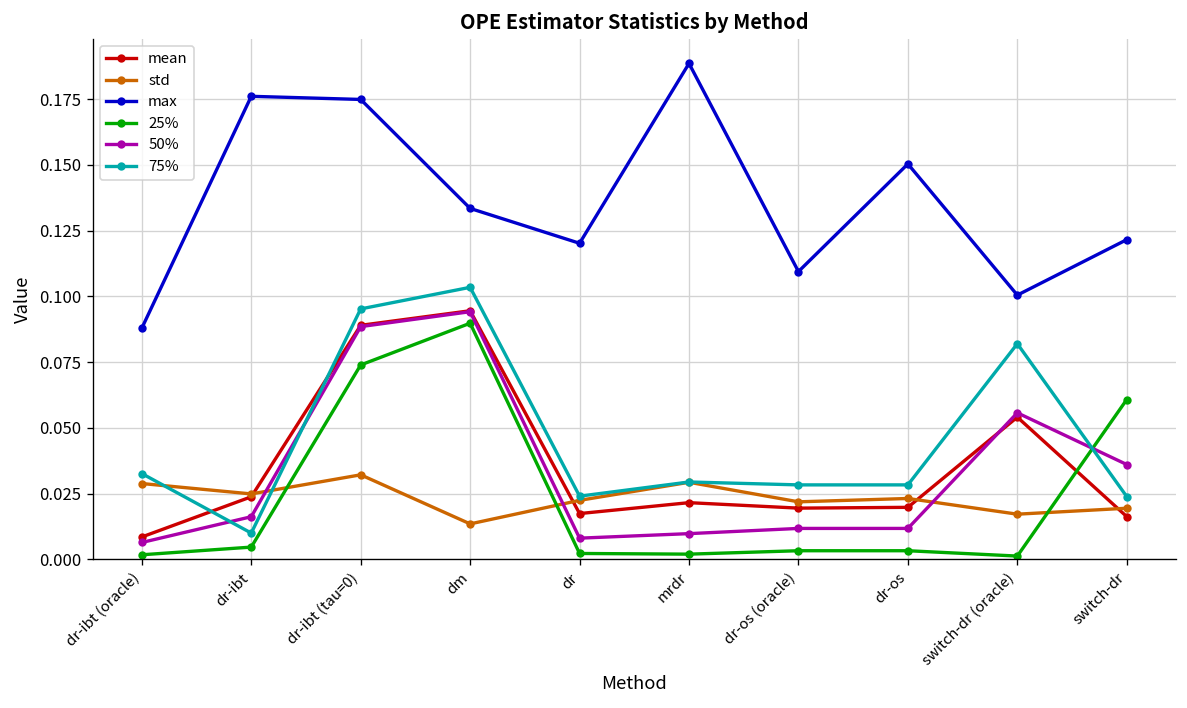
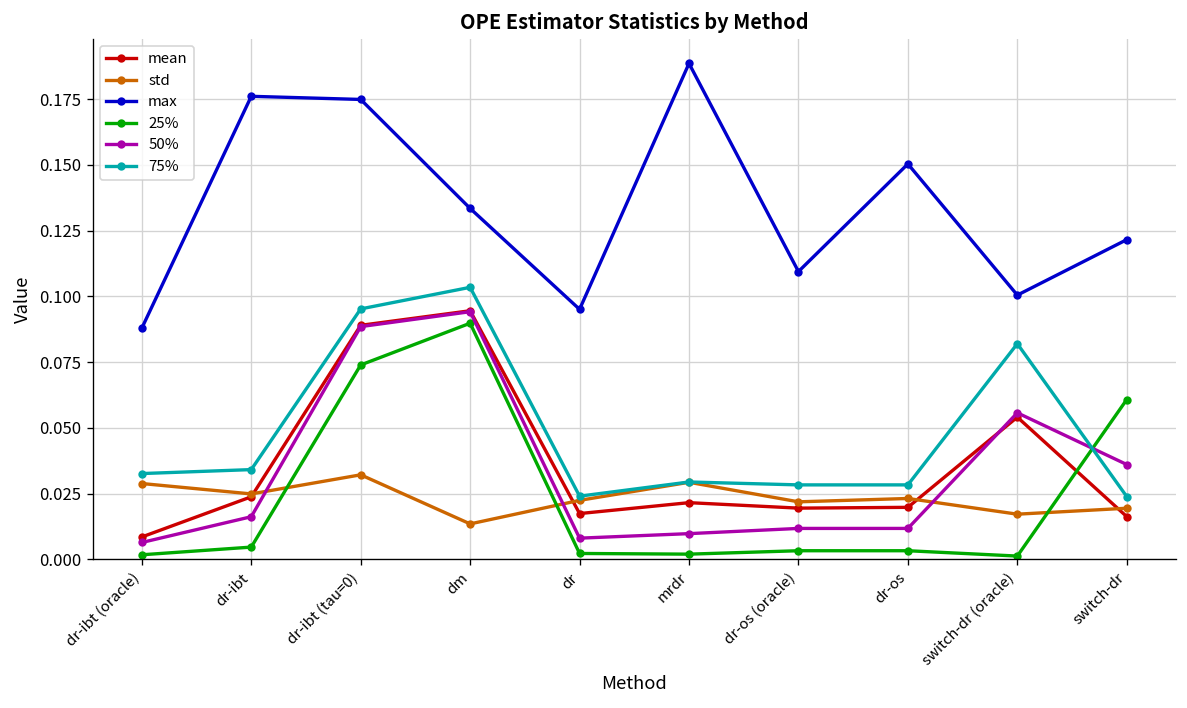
  {
    "mean": {
      "dr-ibt (oracle)": 0.009,
      "dr": 0.017,
      "mrdr": 0.022,
      "dr-os (oracle)": 0.019,
      "dr-os": 0.020,
      "switch-dr (oracle)": 0.054,
      "switch-dr": 0.016
    },
    "std": {
      "dr-ibt (oracle)": 0.029,
      "dr-ibt (tau=0)": 0.032,
      "dm": 0.013,
      "dr": 0.022,
      "dr-os (oracle)": 0.022,
      "dr-os": 0.023,
      "switch-dr (oracle)": 0.017,
      "switch-dr": 0.019
    },
    "max": {
      "dr-ibt (oracle)": 0.088,
      "dr-ibt": 0.176,
      "dr-ibt (tau=0)": 0.175,
      "dm": 0.133,
-     "dr": 0.120,
+     "dr": 0.095,
      "mrdr": 0.189,
      "dr-os (oracle)": 0.109,
      "dr-os": 0.150,
      "switch-dr (oracle)": 0.100,
      "switch-dr": 0.122
    },
    "25%": {
      "dr-ibt (oracle)": 0.002,
      "dr-ibt": 0.005,
      "dr-ibt (tau=0)": 0.074,
      "dm": 0.090,
      "dr": 0.002,
      "mrdr": 0.002,
      "dr-os (oracle)": 0.003,
      "dr-os": 0.003,
      "switch-dr (oracle)": 0.001,
      "switch-dr": 0.061
    },
    "50%": {
      "dr-ibt (oracle)": 0.006,
      "dr-ibt": 0.016,
      "dr": 0.008,
      "mrdr": 0.010,
      "dr-os (oracle)": 0.012,
      "dr-os": 0.012,
      "switch-dr (oracle)": 0.056,
      "switch-dr": 0.036
    },
    "75%": {
      "dr-ibt (oracle)": 0.033,
-     "dr-ibt": 0.010,
+     "dr-ibt": 0.034,
      "dr-ibt (tau=0)": 0.095,
      "dm": 0.103,
      "dr": 0.024,
      "dr-os (oracle)": 0.028,
      "dr-os": 0.028,
      "switch-dr (oracle)": 0.082,
      "switch-dr": 0.024
    }
  }
